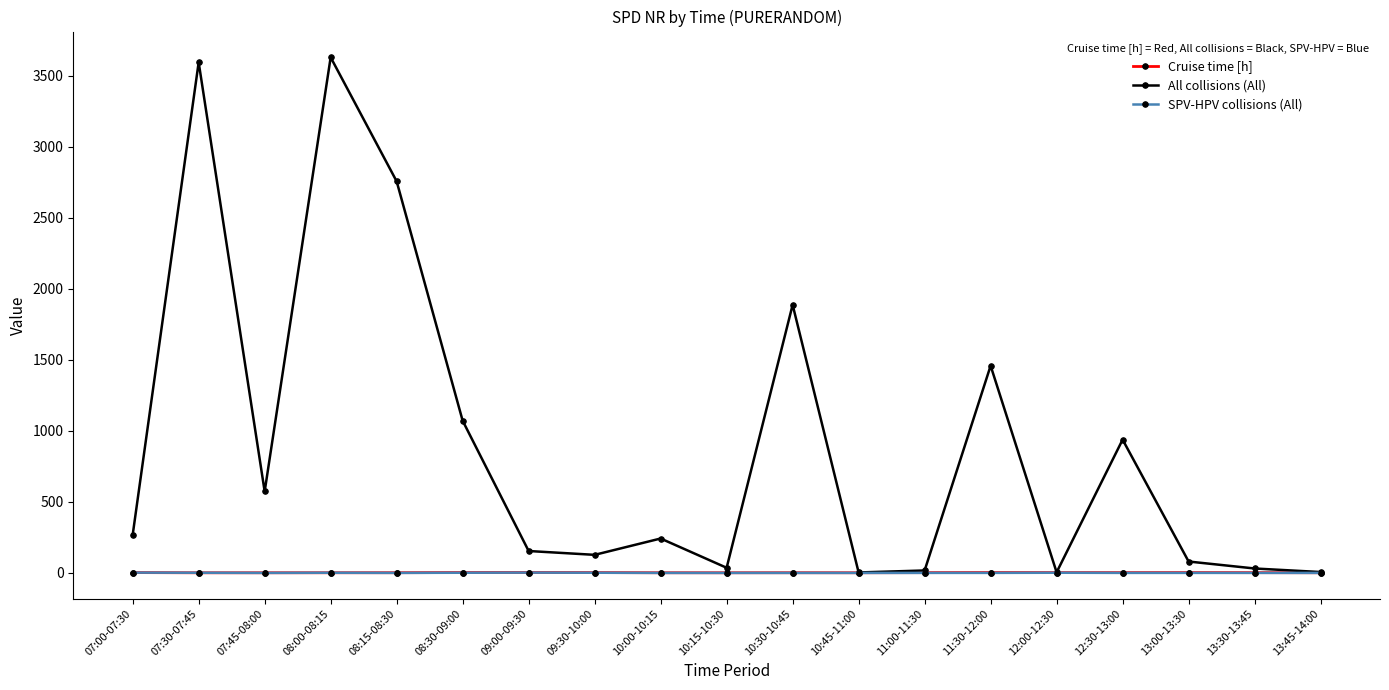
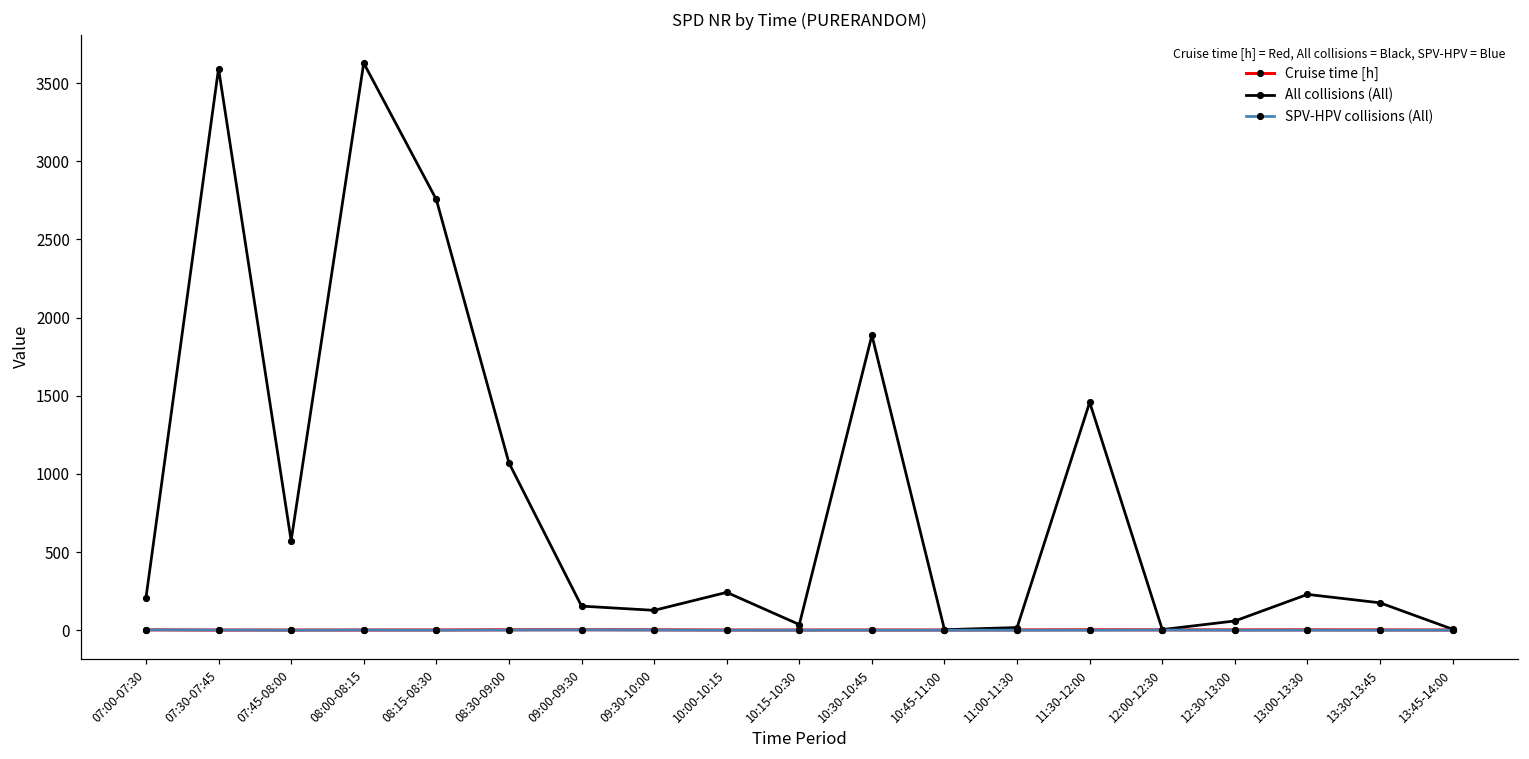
  {
    "All collisions (All)": {
-     "07:00-07:30": 270,
+     "07:00-07:30": 210,
      "07:30-07:45": 3590,
      "07:45-08:00": 570,
      "08:00-08:15": 3630,
      "08:15-08:30": 2760,
      "08:30-09:00": 1070,
      "09:00-09:30": 150,
      "09:30-10:00": 130,
      "10:00-10:15": 240,
      "10:15-10:30": 40,
      "10:30-10:45": 1890,
      "11:30-12:00": 1460,
-     "12:30-13:00": 940,
-     "13:00-13:30": 80,
-     "13:30-13:45": 30
+     "12:30-13:00": 60,
+     "13:00-13:30": 230,
+     "13:30-13:45": 180
    }
  }
